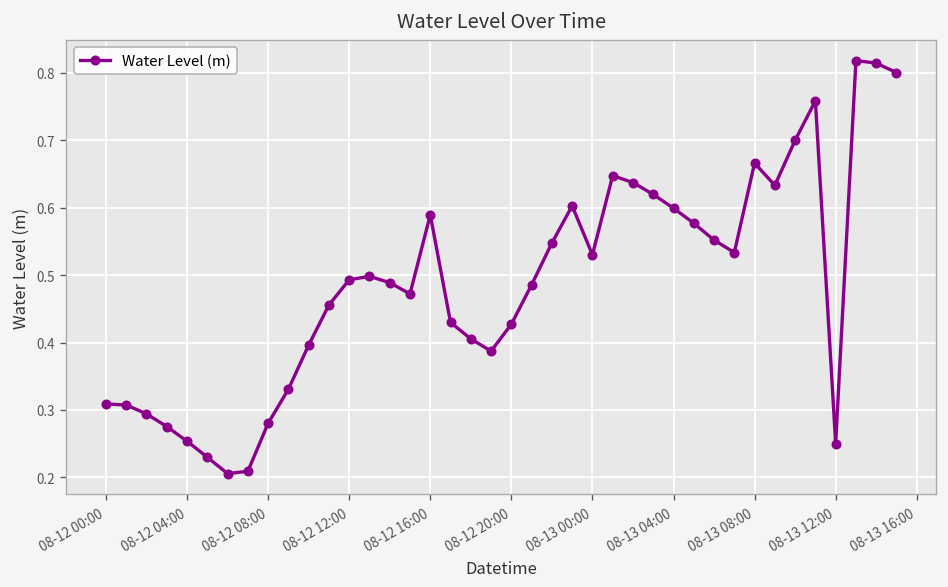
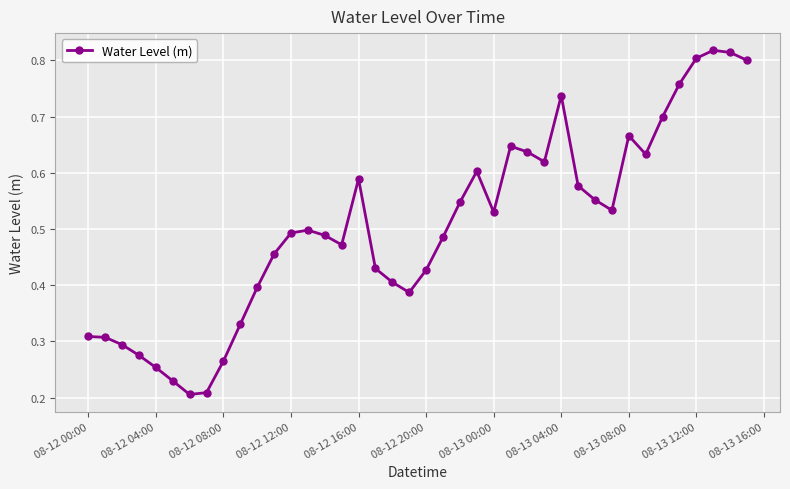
  {
    "08-12 00:00": 0.31,
    "08-12 04:00": 0.25,
-   "08-12 08:00": 0.28,
+   "08-12 08:00": 0.27,
    "08-12 12:00": 0.49,
    "08-12 16:00": 0.59,
    "08-12 20:00": 0.43,
    "08-13 00:00": 0.53,
-   "08-13 04:00": 0.60,
+   "08-13 04:00": 0.74,
    "08-13 08:00": 0.67,
-   "08-13 12:00": 0.25
+   "08-13 12:00": 0.80
  }
